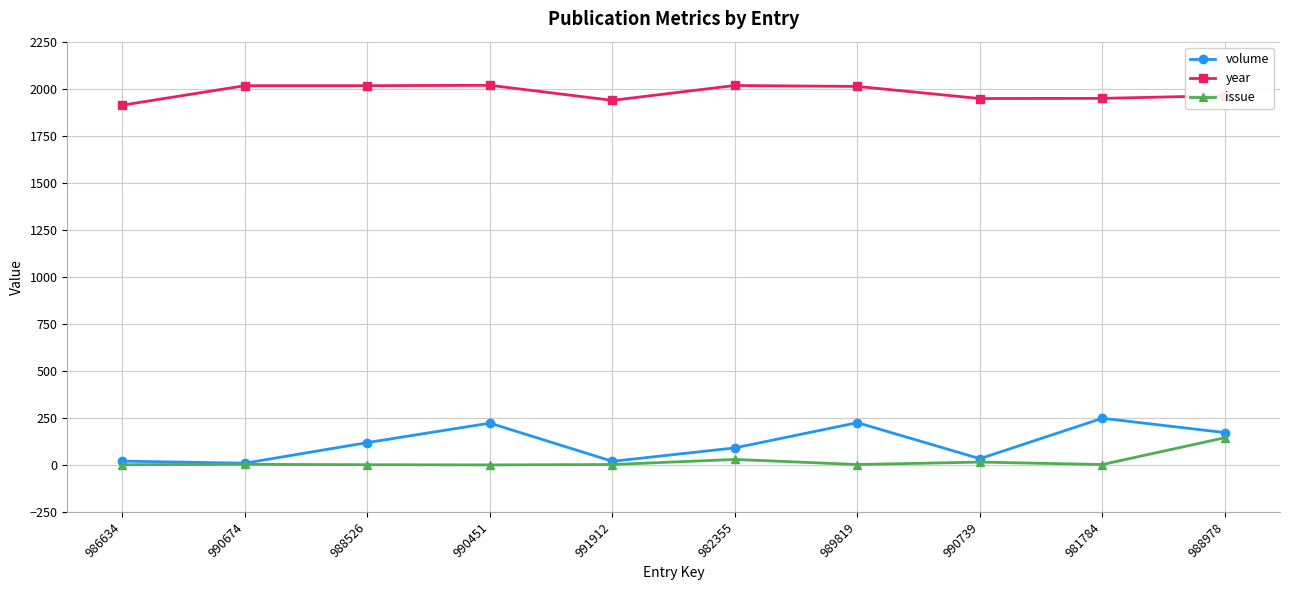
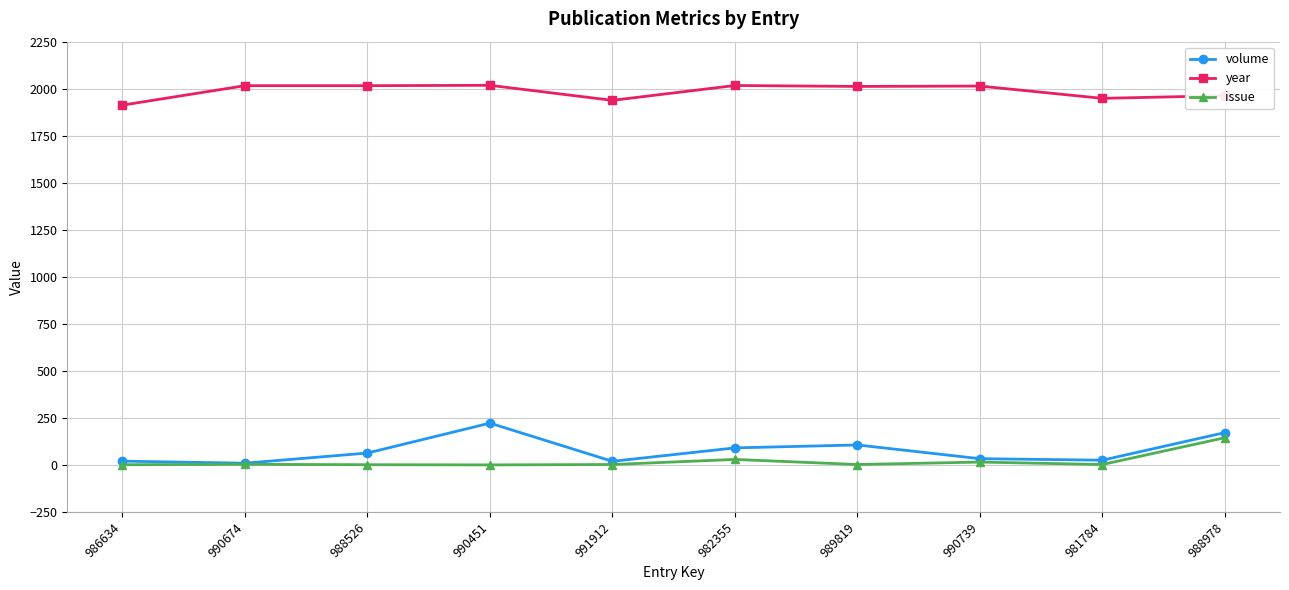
  {
    "volume": {
      "986634": 20,
-     "988526": 120,
+     "988526": 60,
      "990451": 220,
      "991912": 20,
      "982355": 90,
-     "989819": 220,
+     "989819": 110,
      "990739": 30,
-     "981784": 250,
+     "981784": 30,
      "988978": 170
    },
    "year": {
      "986634": 1910,
      "990674": 2020,
      "988526": 2020,
      "990451": 2020,
      "991912": 1940,
      "982355": 2020,
      "989819": 2010,
-     "990739": 1950,
+     "990739": 2010,
      "981784": 1950
    },
    "issue": {
      "986634": 0,
      "988526": 0,
      "990451": 0,
      "991912": 0,
      "982355": 30,
      "989819": 0,
      "990739": 20,
      "981784": 0,
      "988978": 140
    }
  }
